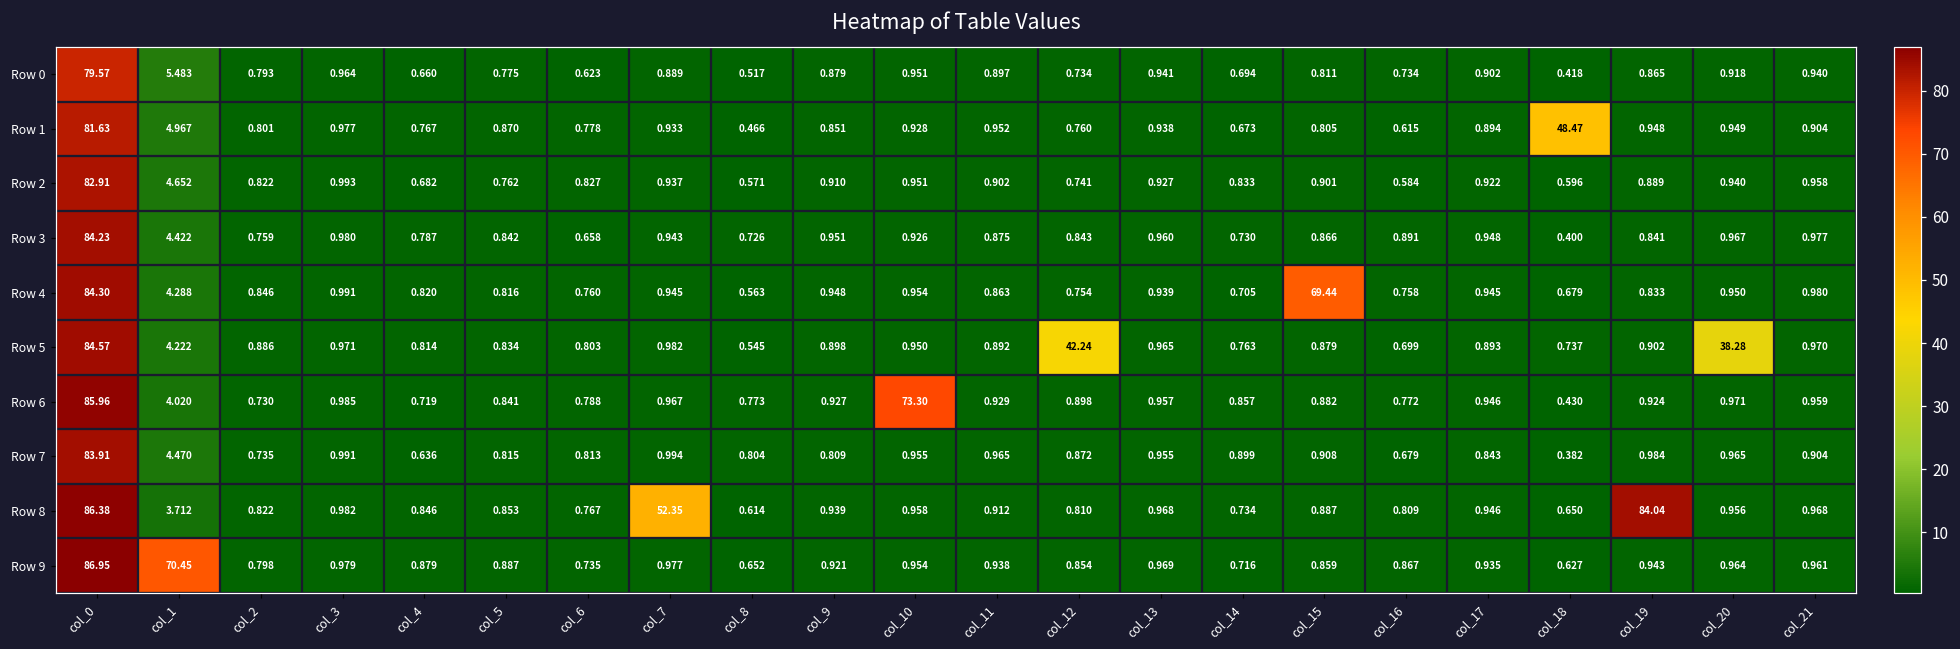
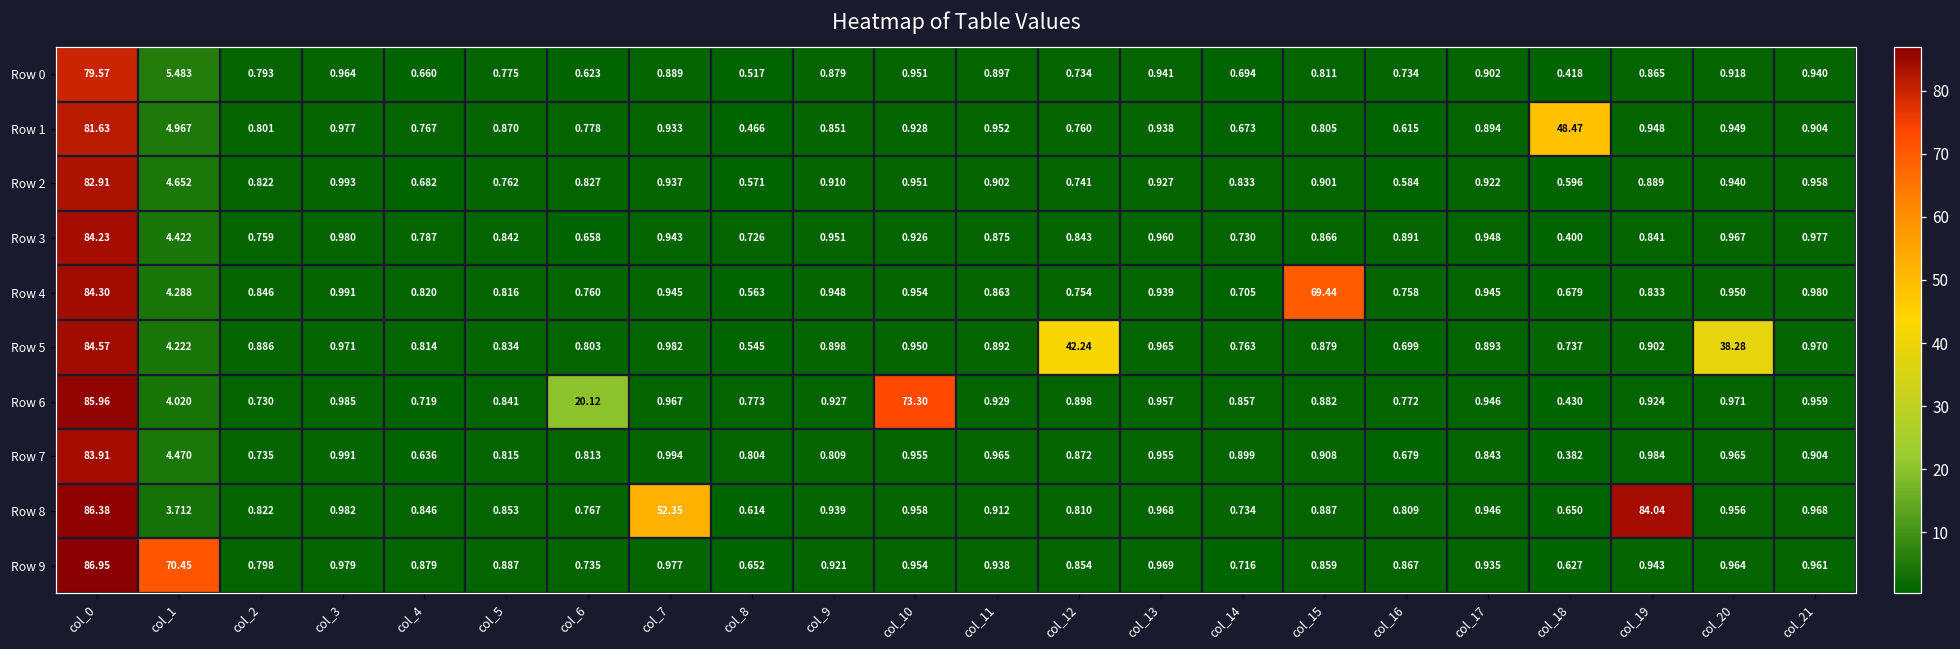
  {
    "Row 6": {
      "col_0": 85.96,
      "col_1": 4.020,
      "col_2": 0.730,
      "col_3": 0.985,
      "col_4": 0.719,
      "col_5": 0.841,
-     "col_6": 0.788,
+     "col_6": 20.12,
      "col_7": 0.967,
      "col_8": 0.773,
      "col_9": 0.927,
      "col_10": 73.30,
      "col_11": 0.929,
      "col_12": 0.898,
      "col_13": 0.957,
      "col_14": 0.857,
      "col_15": 0.882,
      "col_16": 0.772,
      "col_17": 0.946,
      "col_18": 0.430,
      "col_19": 0.924,
      "col_20": 0.971,
      "col_21": 0.959
    }
  }
